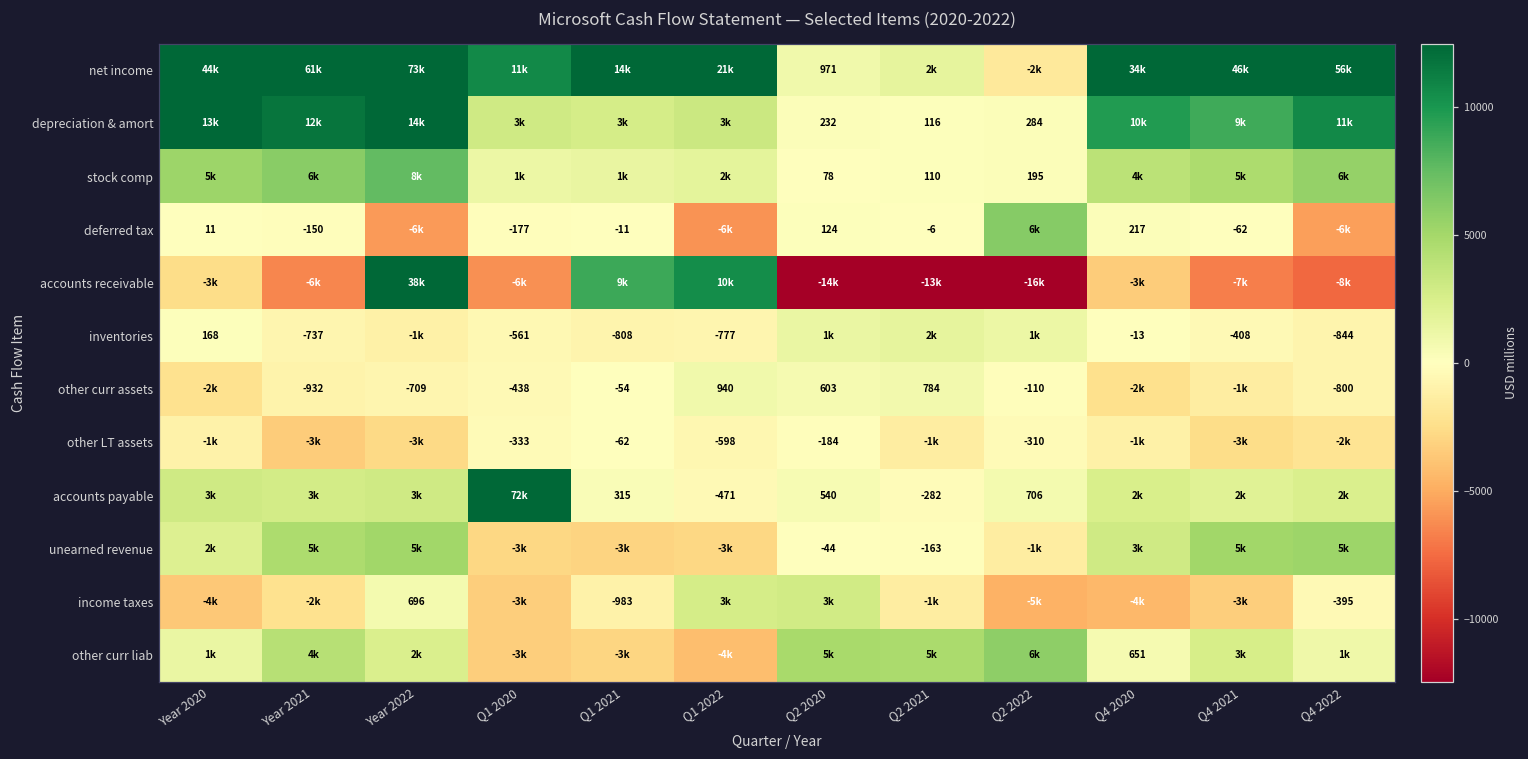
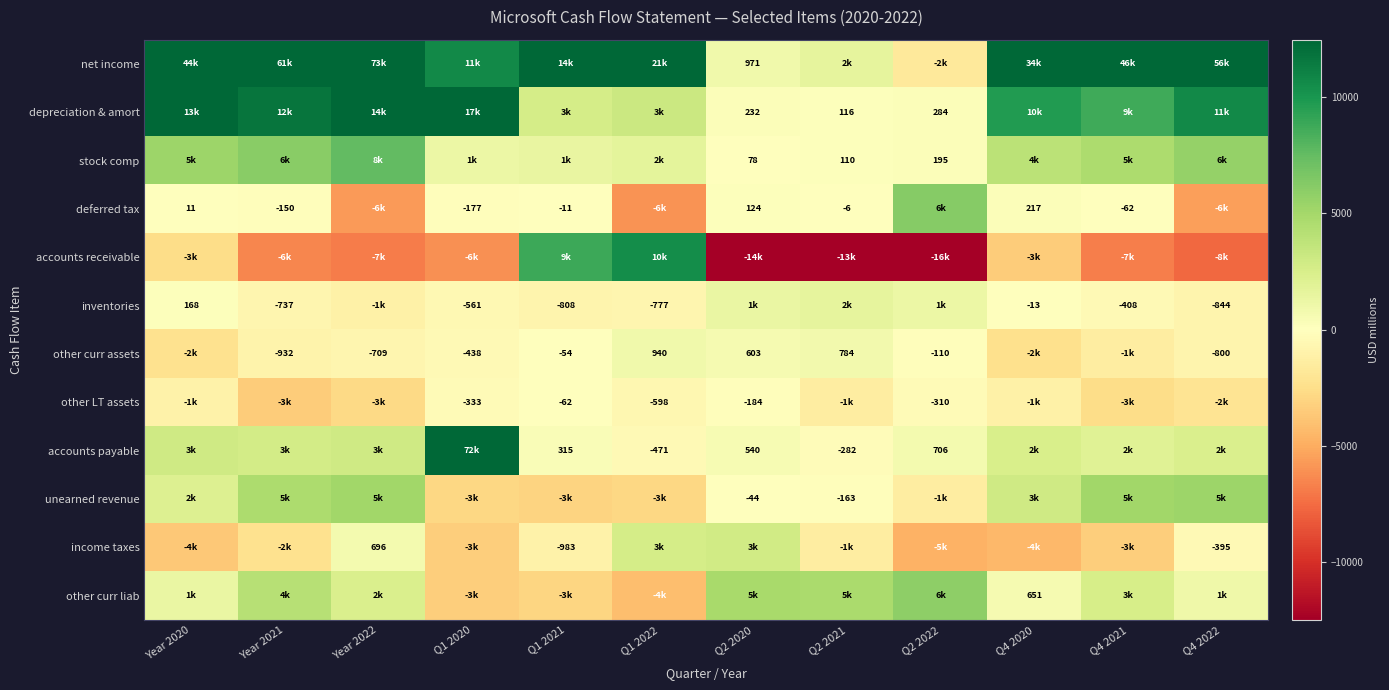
  {
    "net income": {
      "Year 2020": "44k",
      "Year 2021": "61k",
      "Year 2022": "73k",
      "Q1 2020": "11k",
      "Q1 2021": "14k",
      "Q1 2022": "21k",
      "Q2 2020": "971",
      "Q2 2021": "2k",
      "Q2 2022": "-2k",
      "Q4 2020": "34k",
      "Q4 2021": "46k",
      "Q4 2022": "56k"
    },
    "depreciation & amort": {
      "Year 2020": "13k",
      "Year 2021": "12k",
      "Year 2022": "14k",
-     "Q1 2020": "3k",
+     "Q1 2020": "17k",
      "Q1 2021": "3k",
      "Q1 2022": "3k",
      "Q2 2020": "232",
      "Q2 2021": "116",
      "Q2 2022": "284",
      "Q4 2020": "10k",
      "Q4 2021": "9k",
      "Q4 2022": "11k"
    },
    "stock comp": {
      "Year 2020": "5k",
      "Year 2021": "6k",
      "Year 2022": "8k",
      "Q1 2020": "1k",
      "Q1 2021": "1k",
      "Q1 2022": "2k",
      "Q2 2020": "78",
      "Q2 2021": "110",
      "Q2 2022": "195",
      "Q4 2020": "4k",
      "Q4 2021": "5k",
      "Q4 2022": "6k"
    },
    "deferred tax": {
      "Year 2020": "11",
      "Year 2021": "-150",
      "Year 2022": "-6k",
      "Q1 2020": "-177",
      "Q1 2021": "-11",
      "Q1 2022": "-6k",
      "Q2 2020": "124",
      "Q2 2021": "-6",
      "Q2 2022": "6k",
      "Q4 2020": "217",
      "Q4 2021": "-62",
      "Q4 2022": "-6k"
    },
    "accounts receivable": {
      "Year 2020": "-3k",
      "Year 2021": "-6k",
-     "Year 2022": "38k",
+     "Year 2022": "-7k",
      "Q1 2020": "-6k",
      "Q1 2021": "9k",
      "Q1 2022": "10k",
      "Q2 2020": "-14k",
      "Q2 2021": "-13k",
      "Q2 2022": "-16k",
      "Q4 2020": "-3k",
      "Q4 2021": "-7k",
      "Q4 2022": "-8k"
    },
    "inventories": {
      "Year 2020": "168",
      "Year 2021": "-737",
      "Year 2022": "-1k",
      "Q1 2020": "-561",
      "Q1 2021": "-808",
      "Q1 2022": "-777",
      "Q2 2020": "1k",
      "Q2 2021": "2k",
      "Q2 2022": "1k",
      "Q4 2020": "-13",
      "Q4 2021": "-408",
      "Q4 2022": "-844"
    },
    "other curr assets": {
      "Year 2020": "-2k",
      "Year 2021": "-932",
      "Year 2022": "-709",
      "Q1 2020": "-438",
      "Q1 2021": "-54",
      "Q1 2022": "940",
      "Q2 2020": "603",
      "Q2 2021": "784",
      "Q2 2022": "-110",
      "Q4 2020": "-2k",
      "Q4 2021": "-1k",
      "Q4 2022": "-800"
    },
    "other LT assets": {
      "Year 2020": "-1k",
      "Year 2021": "-3k",
      "Year 2022": "-3k",
      "Q1 2020": "-333",
      "Q1 2021": "-62",
      "Q1 2022": "-598",
      "Q2 2020": "-184",
      "Q2 2021": "-1k",
      "Q2 2022": "-310",
      "Q4 2020": "-1k",
      "Q4 2021": "-3k",
      "Q4 2022": "-2k"
    },
    "accounts payable": {
      "Year 2020": "3k",
      "Year 2021": "3k",
      "Year 2022": "3k",
      "Q1 2020": "72k",
      "Q1 2021": "315",
      "Q1 2022": "-471",
      "Q2 2020": "540",
      "Q2 2021": "-282",
      "Q2 2022": "706",
      "Q4 2020": "2k",
      "Q4 2021": "2k",
      "Q4 2022": "2k"
    },
    "unearned revenue": {
      "Year 2020": "2k",
      "Year 2021": "5k",
      "Year 2022": "5k",
      "Q1 2020": "-3k",
      "Q1 2021": "-3k",
      "Q1 2022": "-3k",
      "Q2 2020": "-44",
      "Q2 2021": "-163",
      "Q2 2022": "-1k",
      "Q4 2020": "3k",
      "Q4 2021": "5k",
      "Q4 2022": "5k"
    },
    "income taxes": {
      "Year 2020": "-4k",
      "Year 2021": "-2k",
      "Year 2022": "696",
      "Q1 2020": "-3k",
      "Q1 2021": "-983",
      "Q1 2022": "3k",
      "Q2 2020": "3k",
      "Q2 2021": "-1k",
      "Q2 2022": "-5k",
      "Q4 2020": "-4k",
      "Q4 2021": "-3k",
      "Q4 2022": "-395"
    },
    "other curr liab": {
      "Year 2020": "1k",
      "Year 2021": "4k",
      "Year 2022": "2k",
      "Q1 2020": "-3k",
      "Q1 2021": "-3k",
      "Q1 2022": "-4k",
      "Q2 2020": "5k",
      "Q2 2021": "5k",
      "Q2 2022": "6k",
      "Q4 2020": "651",
      "Q4 2021": "3k",
      "Q4 2022": "1k"
    }
  }
